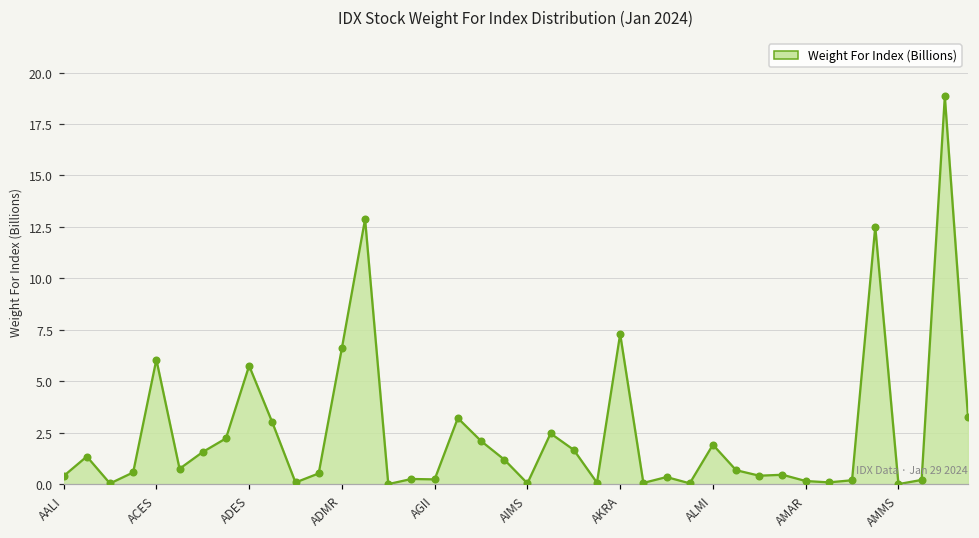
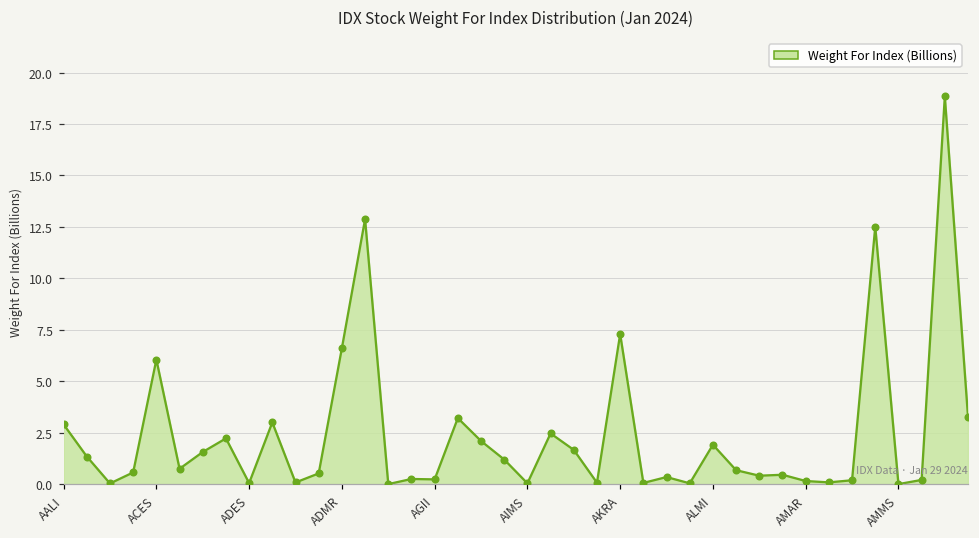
  {
-   "AALI": 0.4,
+   "AALI": 2.9,
    "ACES": 6.1,
-   "ADES": 5.8,
+   "ADES": 0.0,
    "ADMR": 6.6,
    "AGII": 0.2,
    "AIMS": 0.0,
    "AKRA": 7.3,
    "ALMI": 1.9,
    "AMAR": 0.2,
    "AMMS": 0.0
  }
